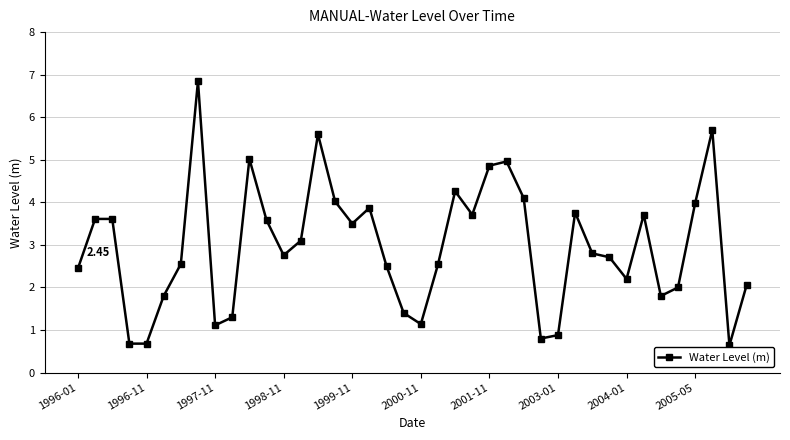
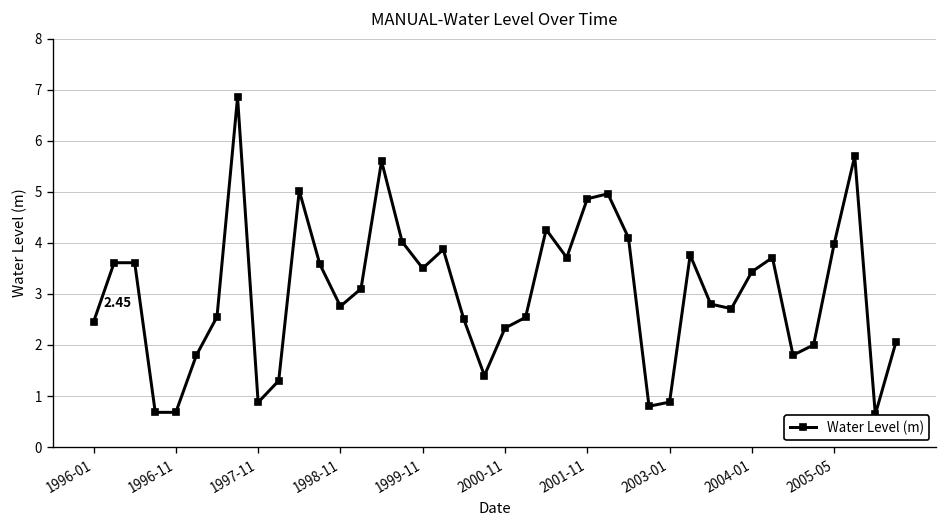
  {
    "1996-11": 0.7,
-   "1997-11": 1.1,
+   "1997-11": 0.9,
    "1998-11": 2.8,
    "1999-11": 3.5,
-   "2000-11": 1.1,
+   "2000-11": 2.3,
    "2001-11": 4.9,
    "2003-01": 0.9,
-   "2004-01": 2.2,
+   "2004-01": 3.4,
    "2005-05": 4.0
  }
